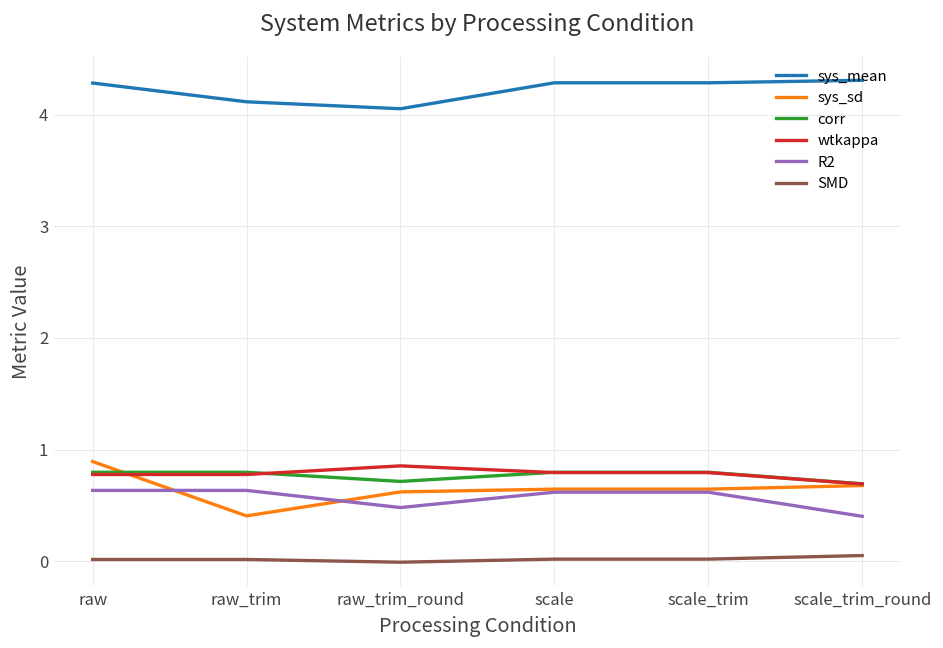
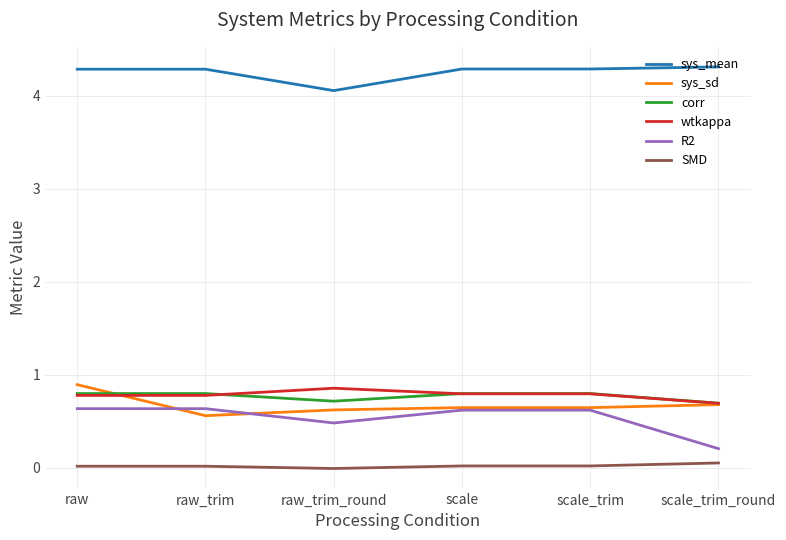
  {
    "sys_mean": {
      "raw": 4.3,
-     "raw_trim": 4.1,
+     "raw_trim": 4.3,
      "raw_trim_round": 4.1,
      "scale": 4.3,
      "scale_trim": 4.3,
      "scale_trim_round": 4.3
    },
    "sys_sd": {
      "raw": 0.9,
-     "raw_trim": 0.4,
+     "raw_trim": 0.6,
      "raw_trim_round": 0.6,
      "scale": 0.6,
      "scale_trim": 0.6
    },
    "corr": {
      "raw_trim_round": 0.7
    },
    "wtkappa": {
      "raw_trim_round": 0.9
    },
    "R2": {
      "raw": 0.6,
      "raw_trim": 0.6,
      "raw_trim_round": 0.5,
      "scale": 0.6,
      "scale_trim": 0.6,
-     "scale_trim_round": 0.4
+     "scale_trim_round": 0.2
    },
    "SMD": {
      "raw": 0.0,
      "raw_trim": 0.0,
      "raw_trim_round": 0.0,
      "scale": 0.0,
      "scale_trim": 0.0,
      "scale_trim_round": 0.0
    }
  }
